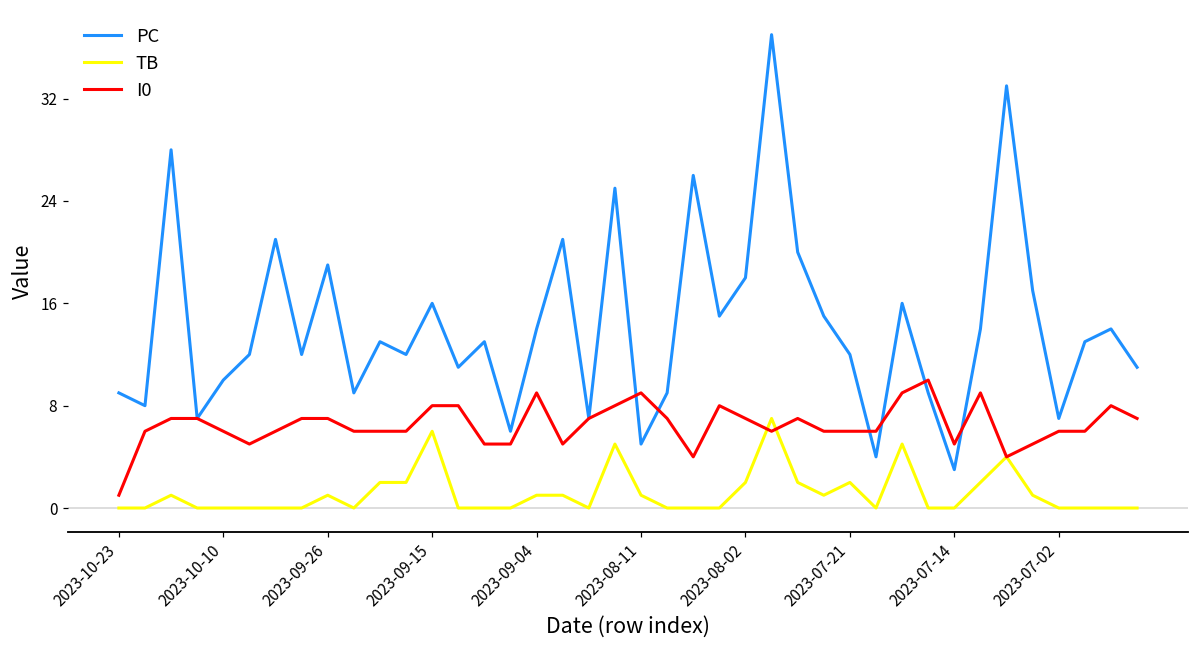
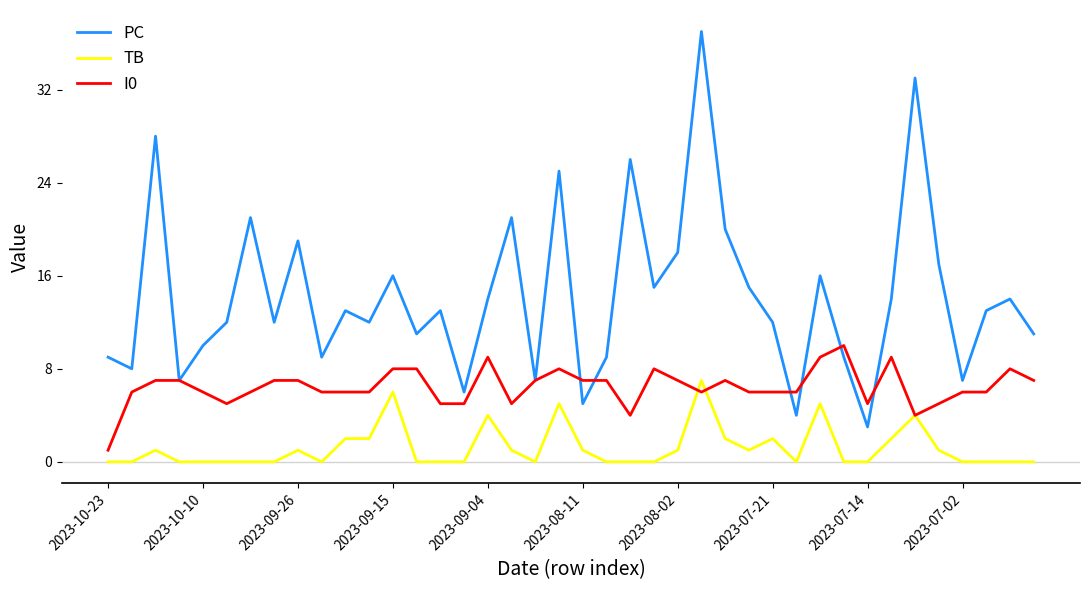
  {
    "PC": {
      "2023-10-23": 9,
      "2023-10-10": 10,
      "2023-09-26": 19,
      "2023-09-15": 16,
      "2023-09-04": 14,
      "2023-08-11": 5,
      "2023-08-02": 18,
      "2023-07-21": 12,
      "2023-07-14": 3,
      "2023-07-02": 7
    },
    "TB": {
      "2023-10-23": 0,
      "2023-10-10": 0,
      "2023-09-26": 1,
      "2023-09-15": 6,
-     "2023-09-04": 1,
+     "2023-09-04": 4,
      "2023-08-11": 1,
-     "2023-08-02": 2,
+     "2023-08-02": 1,
      "2023-07-21": 2,
      "2023-07-14": 0,
      "2023-07-02": 0
    },
    "I0": {
      "2023-10-23": 1,
      "2023-10-10": 6,
      "2023-09-26": 7,
      "2023-09-15": 8,
      "2023-09-04": 9,
-     "2023-08-11": 9,
+     "2023-08-11": 7,
      "2023-08-02": 7,
      "2023-07-21": 6,
      "2023-07-14": 5,
      "2023-07-02": 6
    }
  }
